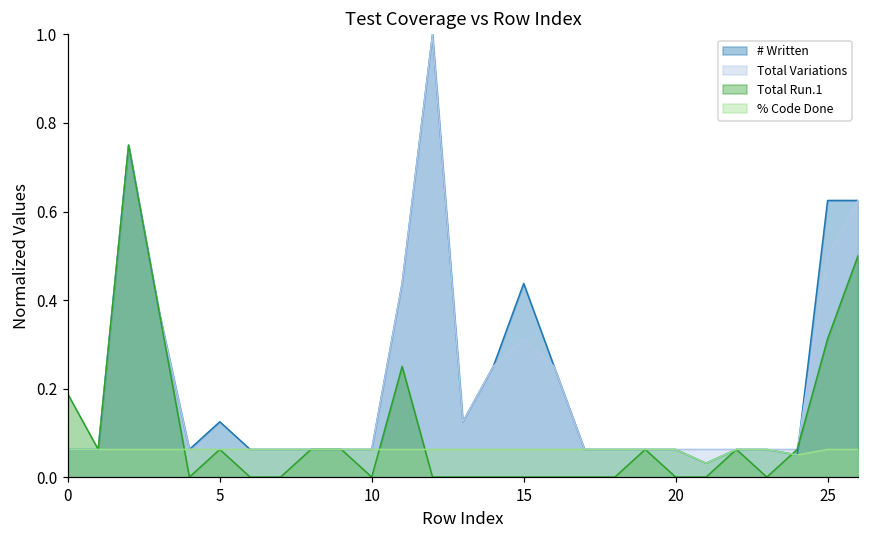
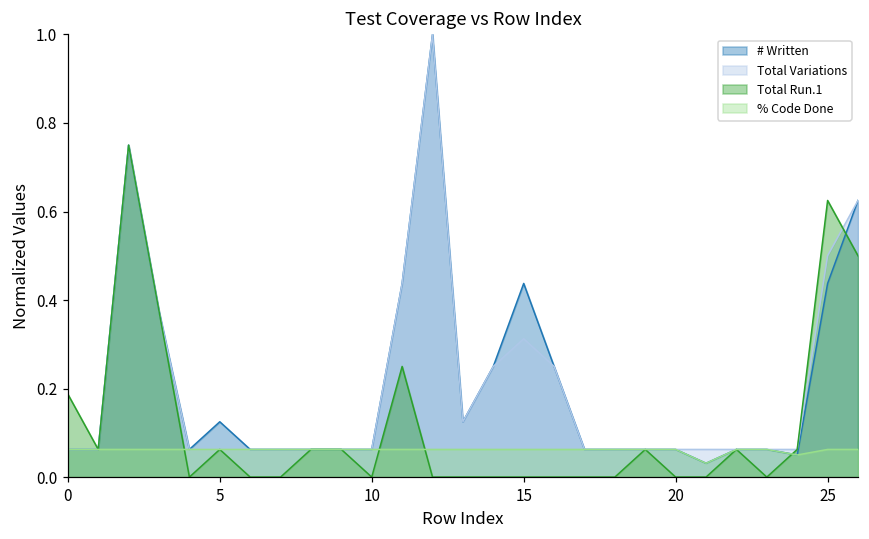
  {
    "# Written": {
      "5": 0.13,
      "15": 0.44,
-     "25": 0.63
+     "25": 0.44
    },
    "Total Variations": {
      "15": 0.31,
      "25": 0.50
    },
    "Total Run.1": {
      "0": 0.19,
      "10": 0.00,
      "15": 0.00,
      "20": 0.00,
-     "25": 0.31
+     "25": 0.63
    },
    "% Code Done": {
      "15": 0.06,
      "25": 0.06
    }
  }
